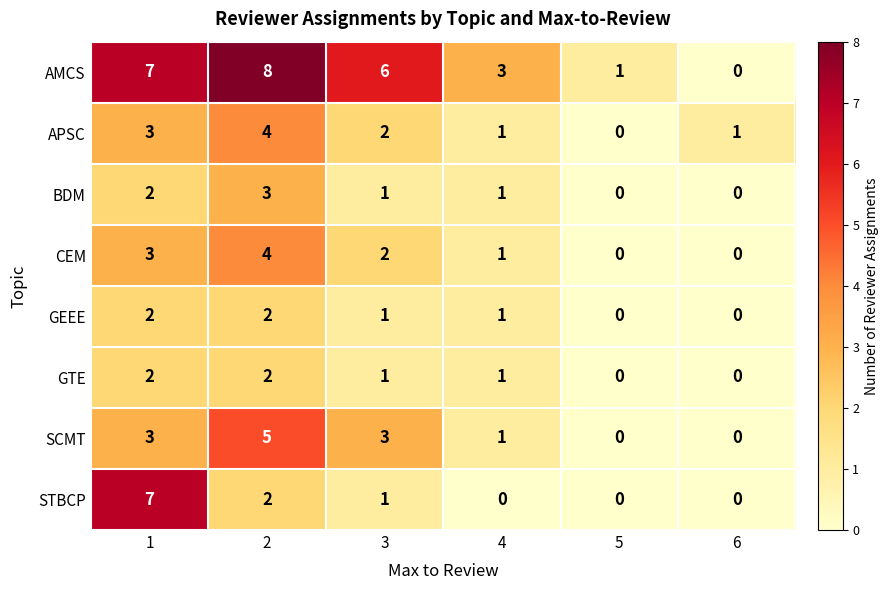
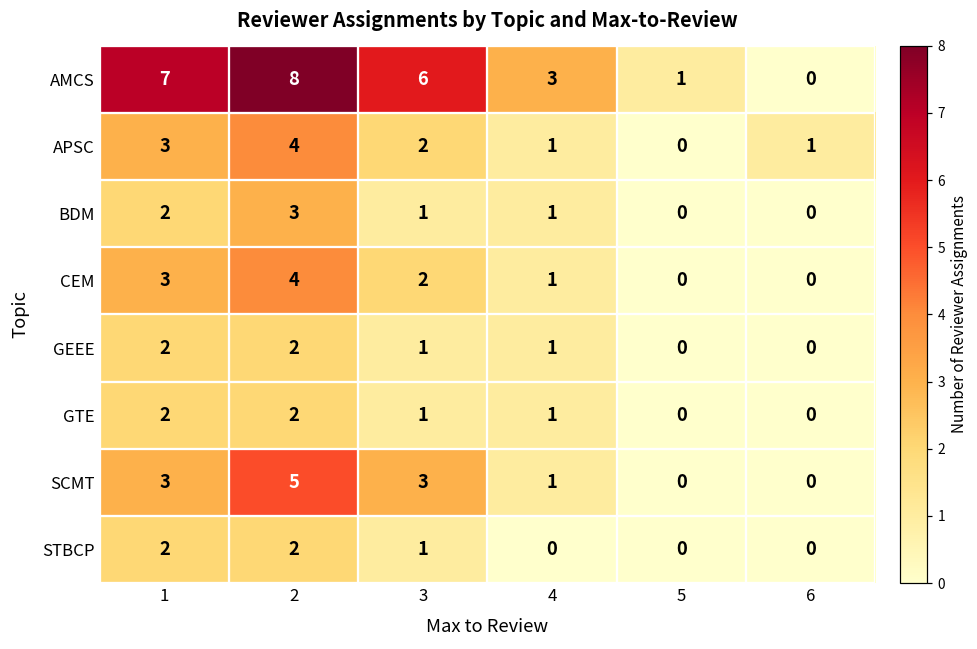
  {
    "AMCS": {
      "1": 7,
      "2": 8,
      "3": 6,
      "4": 3,
      "5": 1,
      "6": 0
    },
    "APSC": {
      "1": 3,
      "2": 4,
      "3": 2,
      "4": 1,
      "5": 0,
      "6": 1
    },
    "BDM": {
      "1": 2,
      "2": 3,
      "3": 1,
      "4": 1,
      "5": 0,
      "6": 0
    },
    "CEM": {
      "1": 3,
      "2": 4,
      "3": 2,
      "4": 1,
      "5": 0,
      "6": 0
    },
    "GEEE": {
      "1": 2,
      "2": 2,
      "3": 1,
      "4": 1,
      "5": 0,
      "6": 0
    },
    "GTE": {
      "1": 2,
      "2": 2,
      "3": 1,
      "4": 1,
      "5": 0,
      "6": 0
    },
    "SCMT": {
      "1": 3,
      "2": 5,
      "3": 3,
      "4": 1,
      "5": 0,
      "6": 0
    },
    "STBCP": {
-     "1": 7,
+     "1": 2,
      "2": 2,
      "3": 1,
      "4": 0,
      "5": 0,
      "6": 0
    }
  }
